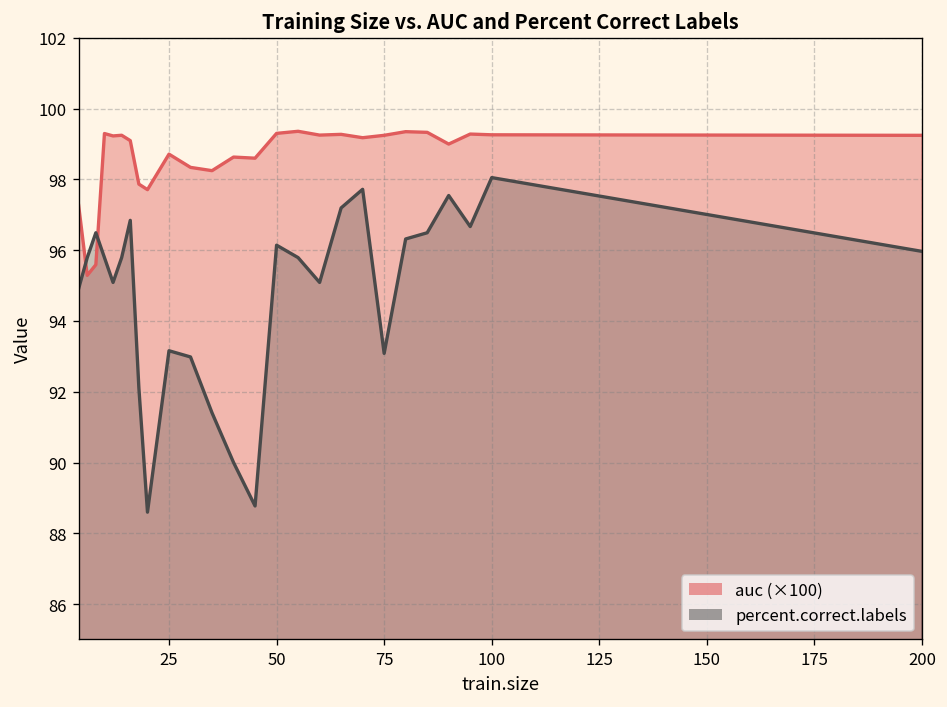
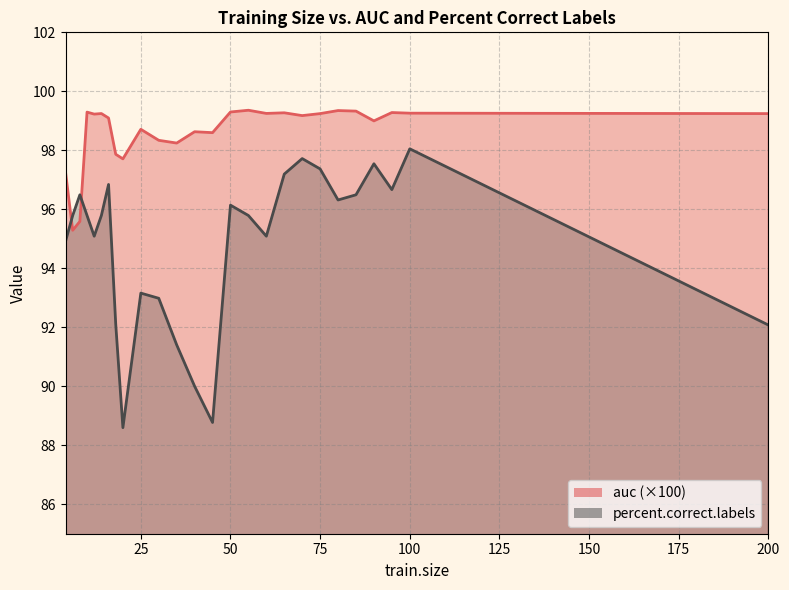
  {
    "percent.correct.labels": {
      "25": 93.2,
      "50": 96.1,
-     "75": 93.1,
+     "75": 97.4,
      "100": 98.1,
-     "200": 96.0
+     "200": 92.1
    }
  }
